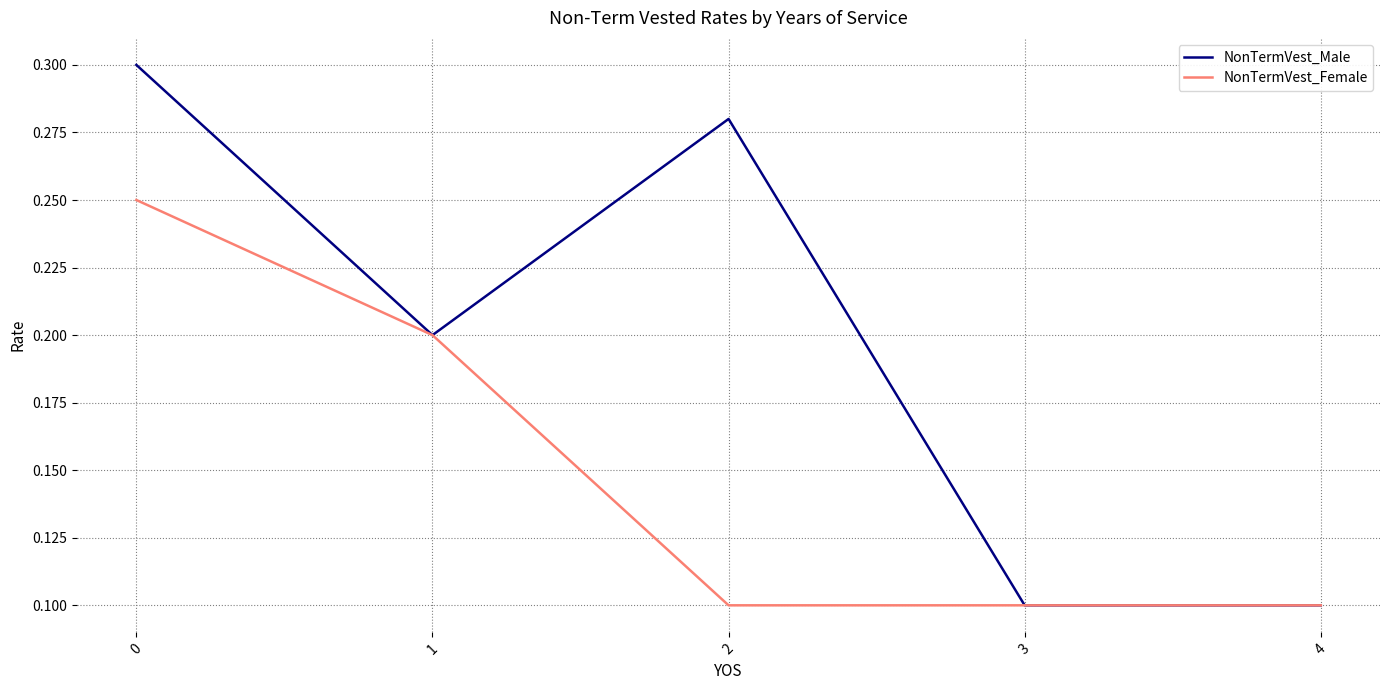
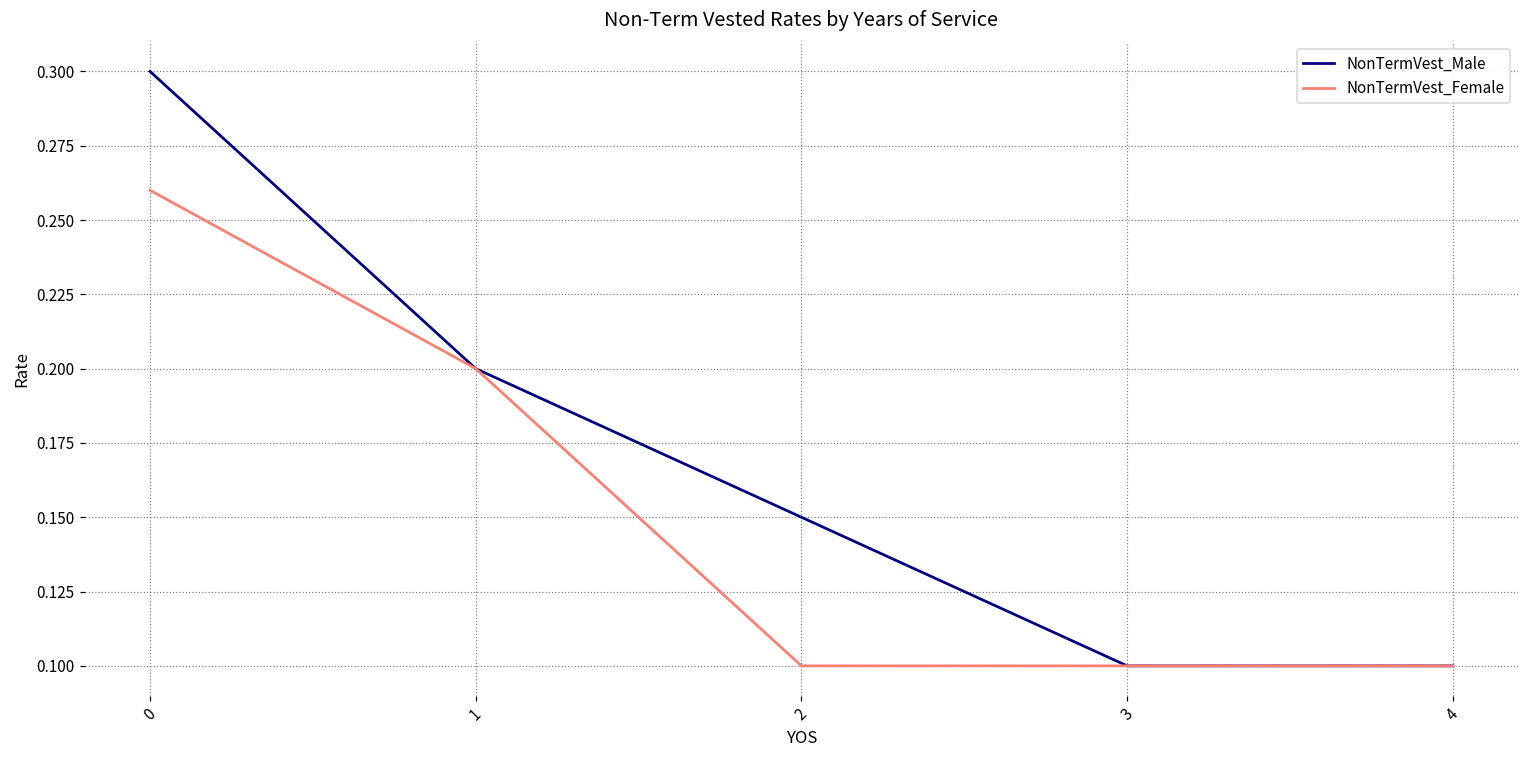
  {
    "NonTermVest_Male": {
      "0": 0.30,
-     "2": 0.28
+     "2": 0.15
    },
    "NonTermVest_Female": {
-     "0": 0.25,
+     "0": 0.26,
      "2": 0.10
    }
  }
